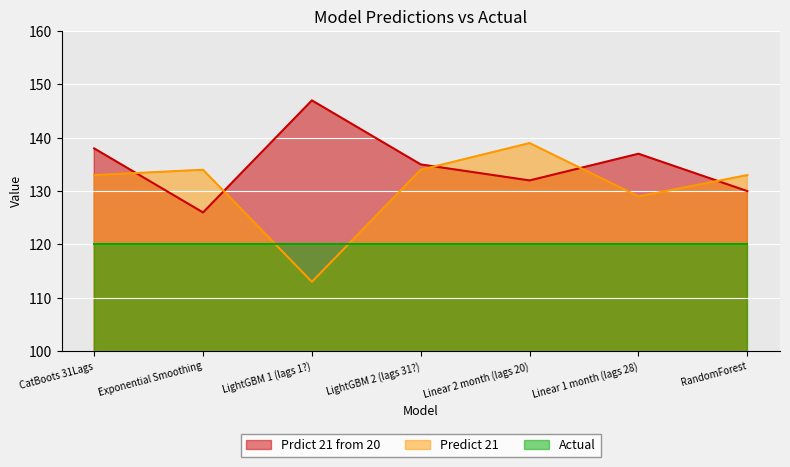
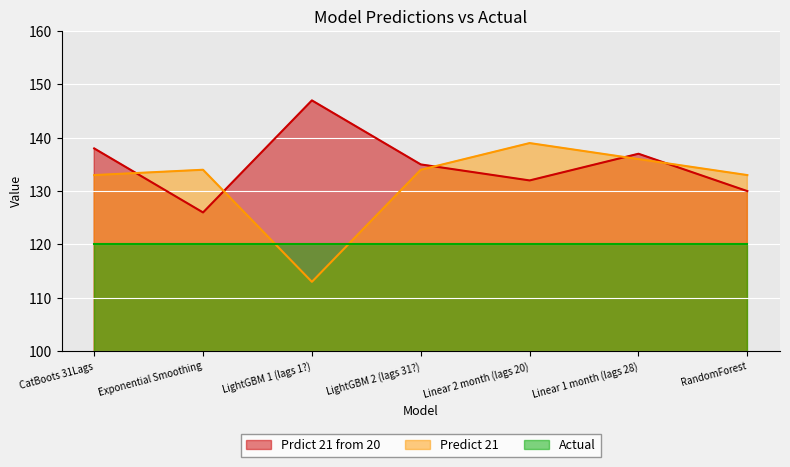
  {
    "Prdict 21 from 20": {
      "CatBoots 31Lags": 138,
      "Exponential Smoothing": 126,
      "LightGBM 1 (lags 1?)": 147,
      "LightGBM 2 (lags 31?)": 135,
      "Linear 2 month (lags 20)": 132,
      "Linear 1 month (lags 28)": 137,
      "RandomForest": 130
    },
    "Predict 21": {
      "CatBoots 31Lags": 133,
      "Exponential Smoothing": 134,
      "LightGBM 1 (lags 1?)": 113,
      "LightGBM 2 (lags 31?)": 134,
      "Linear 2 month (lags 20)": 139,
-     "Linear 1 month (lags 28)": 129,
+     "Linear 1 month (lags 28)": 136,
      "RandomForest": 133
    },
    "Actual": {
      "CatBoots 31Lags": 120,
      "Exponential Smoothing": 120,
      "LightGBM 1 (lags 1?)": 120,
      "LightGBM 2 (lags 31?)": 120,
      "Linear 2 month (lags 20)": 120,
      "Linear 1 month (lags 28)": 120,
      "RandomForest": 120
    }
  }
